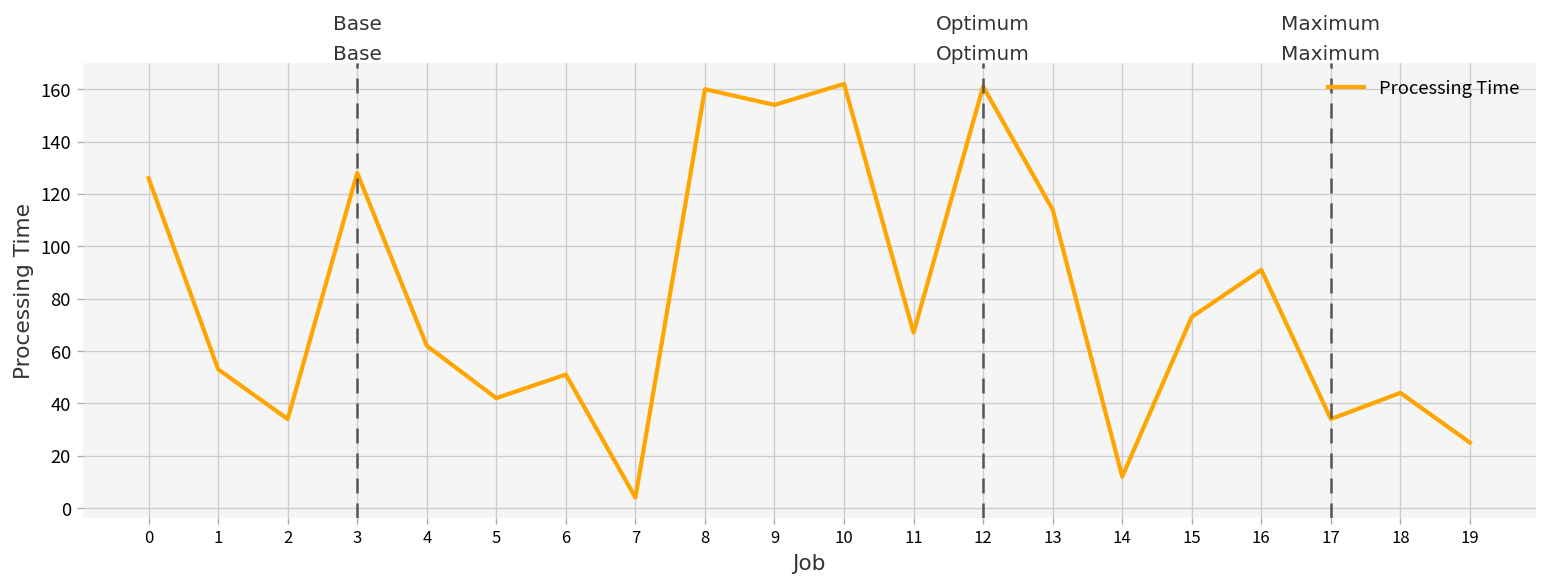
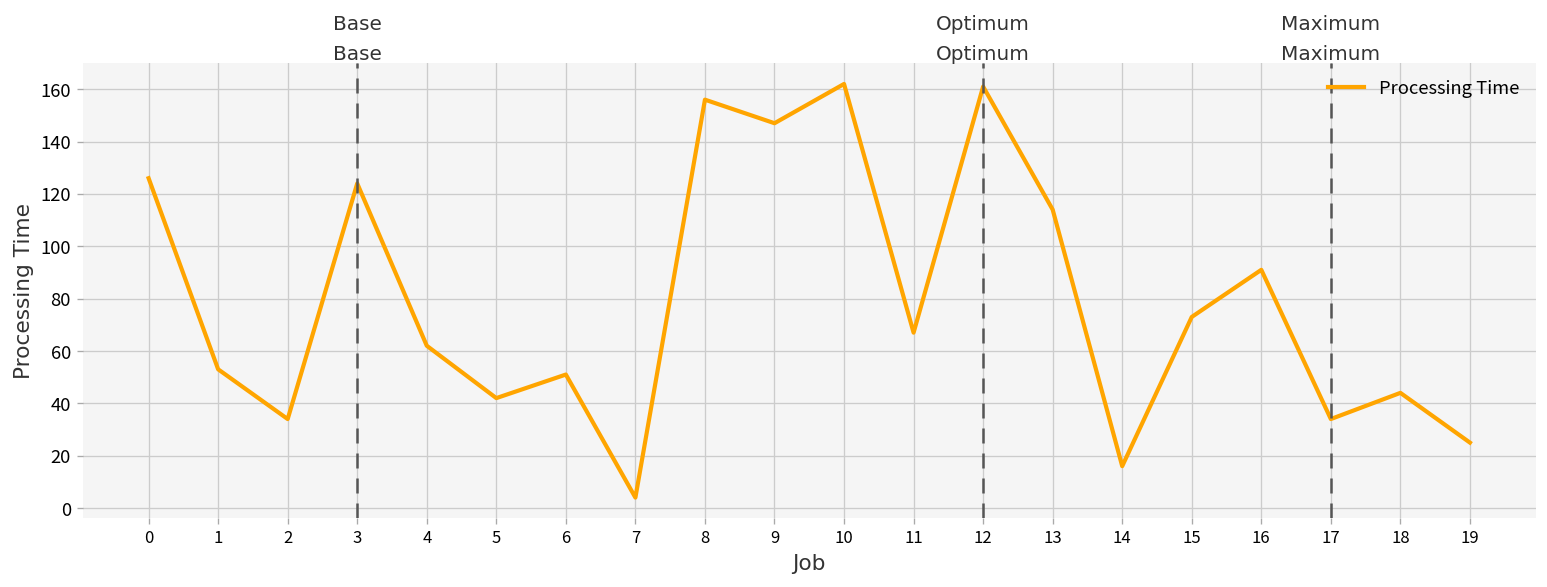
  {
    "0": 126,
    "1": 53,
    "2": 34,
-   "3": 128,
+   "3": 124,
    "4": 62,
    "5": 42,
    "6": 51,
    "7": 4,
-   "8": 160,
-   "9": 154,
+   "8": 156,
+   "9": 147,
    "10": 162,
    "11": 67,
    "12": 161,
    "13": 114,
-   "14": 12,
+   "14": 16,
    "15": 73,
    "16": 91,
    "17": 34,
    "18": 44,
    "19": 25
  }
